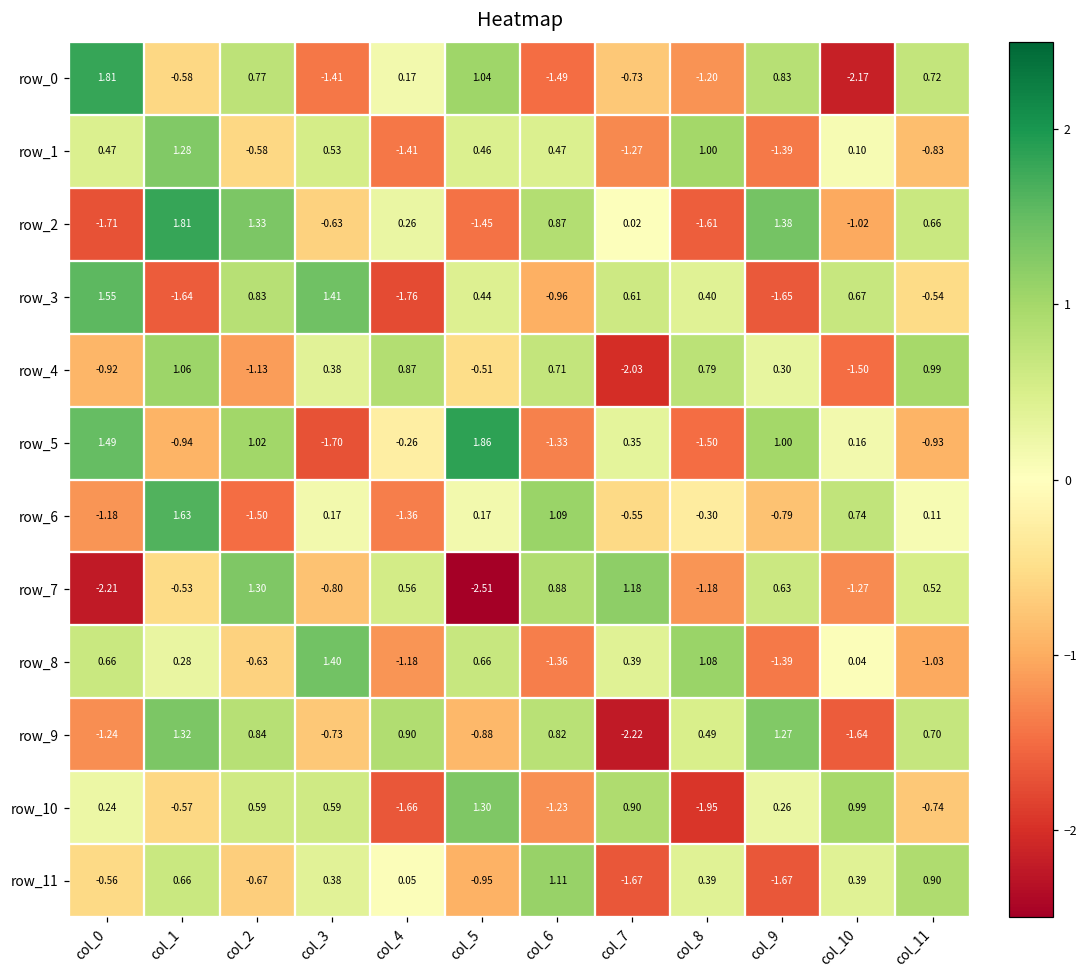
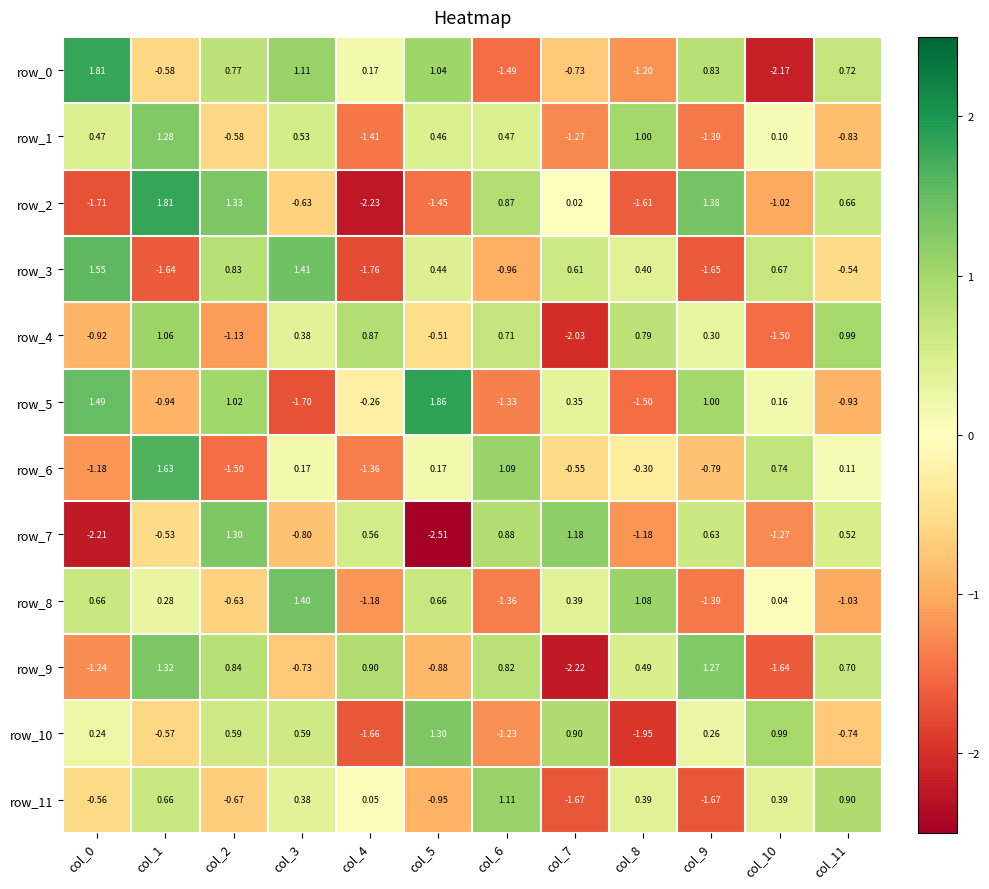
  {
    "row_0": {
      "col_0": 1.81,
      "col_1": -0.58,
      "col_2": 0.77,
-     "col_3": -1.41,
+     "col_3": 1.11,
      "col_4": 0.17,
      "col_5": 1.04,
      "col_6": -1.49,
      "col_7": -0.73,
      "col_8": -1.20,
      "col_9": 0.83,
      "col_10": -2.17,
      "col_11": 0.72
    },
    "row_1": {
      "col_0": 0.47,
      "col_1": 1.28,
      "col_2": -0.58,
      "col_3": 0.53,
      "col_4": -1.41,
      "col_5": 0.46,
      "col_6": 0.47,
      "col_7": -1.27,
      "col_8": 1.00,
      "col_9": -1.39,
      "col_10": 0.10,
      "col_11": -0.83
    },
    "row_2": {
      "col_0": -1.71,
      "col_1": 1.81,
      "col_2": 1.33,
      "col_3": -0.63,
-     "col_4": 0.26,
+     "col_4": -2.23,
      "col_5": -1.45,
      "col_6": 0.87,
      "col_7": 0.02,
      "col_8": -1.61,
      "col_9": 1.38,
      "col_10": -1.02,
      "col_11": 0.66
    },
    "row_3": {
      "col_0": 1.55,
      "col_1": -1.64,
      "col_2": 0.83,
      "col_3": 1.41,
      "col_4": -1.76,
      "col_5": 0.44,
      "col_6": -0.96,
      "col_7": 0.61,
      "col_8": 0.40,
      "col_9": -1.65,
      "col_10": 0.67,
      "col_11": -0.54
    },
    "row_4": {
      "col_0": -0.92,
      "col_1": 1.06,
      "col_2": -1.13,
      "col_3": 0.38,
      "col_4": 0.87,
      "col_5": -0.51,
      "col_6": 0.71,
      "col_7": -2.03,
      "col_8": 0.79,
      "col_9": 0.30,
      "col_10": -1.50,
      "col_11": 0.99
    },
    "row_5": {
      "col_0": 1.49,
      "col_1": -0.94,
      "col_2": 1.02,
      "col_3": -1.70,
      "col_4": -0.26,
      "col_5": 1.86,
      "col_6": -1.33,
      "col_7": 0.35,
      "col_8": -1.50,
      "col_9": 1.00,
      "col_10": 0.16,
      "col_11": -0.93
    },
    "row_6": {
      "col_0": -1.18,
      "col_1": 1.63,
      "col_2": -1.50,
      "col_3": 0.17,
      "col_4": -1.36,
      "col_5": 0.17,
      "col_6": 1.09,
      "col_7": -0.55,
      "col_8": -0.30,
      "col_9": -0.79,
      "col_10": 0.74,
      "col_11": 0.11
    },
    "row_7": {
      "col_0": -2.21,
      "col_1": -0.53,
      "col_2": 1.30,
      "col_3": -0.80,
      "col_4": 0.56,
      "col_5": -2.51,
      "col_6": 0.88,
      "col_7": 1.18,
      "col_8": -1.18,
      "col_9": 0.63,
      "col_10": -1.27,
      "col_11": 0.52
    },
    "row_8": {
      "col_0": 0.66,
      "col_1": 0.28,
      "col_2": -0.63,
      "col_3": 1.40,
      "col_4": -1.18,
      "col_5": 0.66,
      "col_6": -1.36,
      "col_7": 0.39,
      "col_8": 1.08,
      "col_9": -1.39,
      "col_10": 0.04,
      "col_11": -1.03
    },
    "row_9": {
      "col_0": -1.24,
      "col_1": 1.32,
      "col_2": 0.84,
      "col_3": -0.73,
      "col_4": 0.90,
      "col_5": -0.88,
      "col_6": 0.82,
      "col_7": -2.22,
      "col_8": 0.49,
      "col_9": 1.27,
      "col_10": -1.64,
      "col_11": 0.70
    },
    "row_10": {
      "col_0": 0.24,
      "col_1": -0.57,
      "col_2": 0.59,
      "col_3": 0.59,
      "col_4": -1.66,
      "col_5": 1.30,
      "col_6": -1.23,
      "col_7": 0.90,
      "col_8": -1.95,
      "col_9": 0.26,
      "col_10": 0.99,
      "col_11": -0.74
    },
    "row_11": {
      "col_0": -0.56,
      "col_1": 0.66,
      "col_2": -0.67,
      "col_3": 0.38,
      "col_4": 0.05,
      "col_5": -0.95,
      "col_6": 1.11,
      "col_7": -1.67,
      "col_8": 0.39,
      "col_9": -1.67,
      "col_10": 0.39,
      "col_11": 0.90
    }
  }
